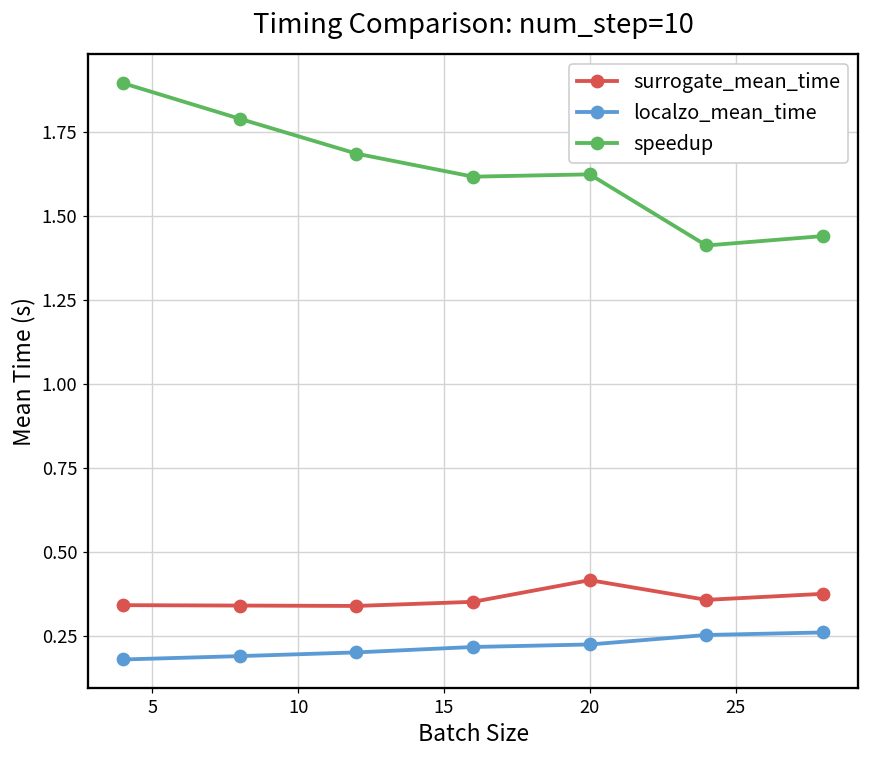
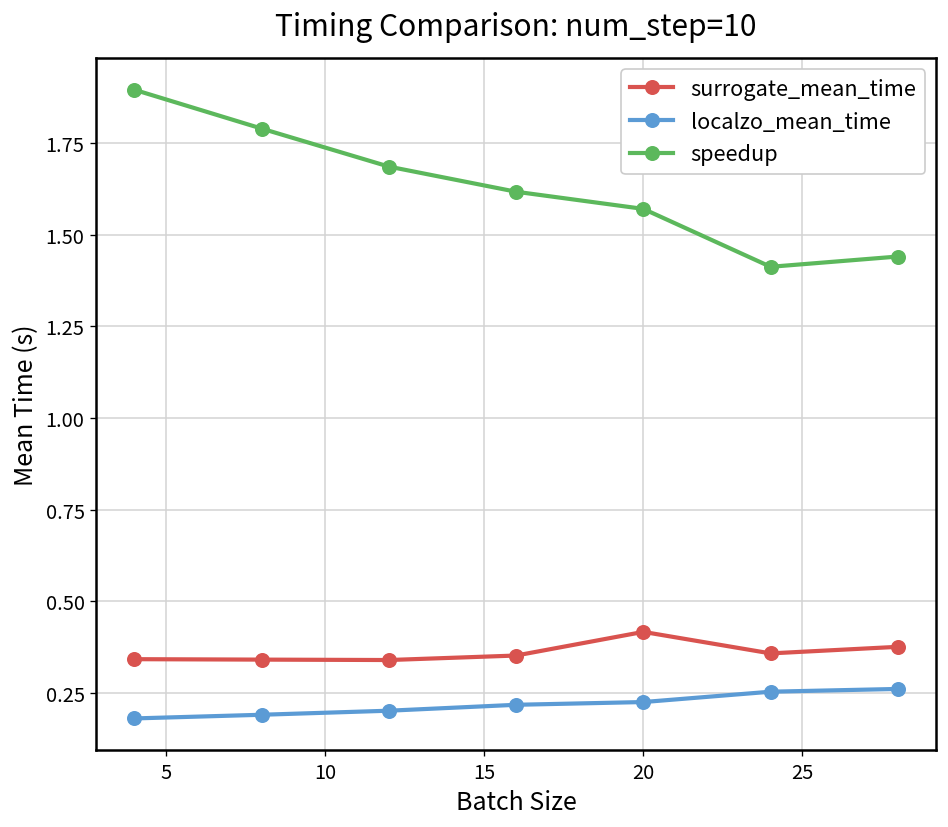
  {
    "surrogate_mean_time": {
      "20": 0.42
    },
    "localzo_mean_time": {
      "20": 0.23
    },
    "speedup": {
-     "20": 1.62
+     "20": 1.57
    }
  }
